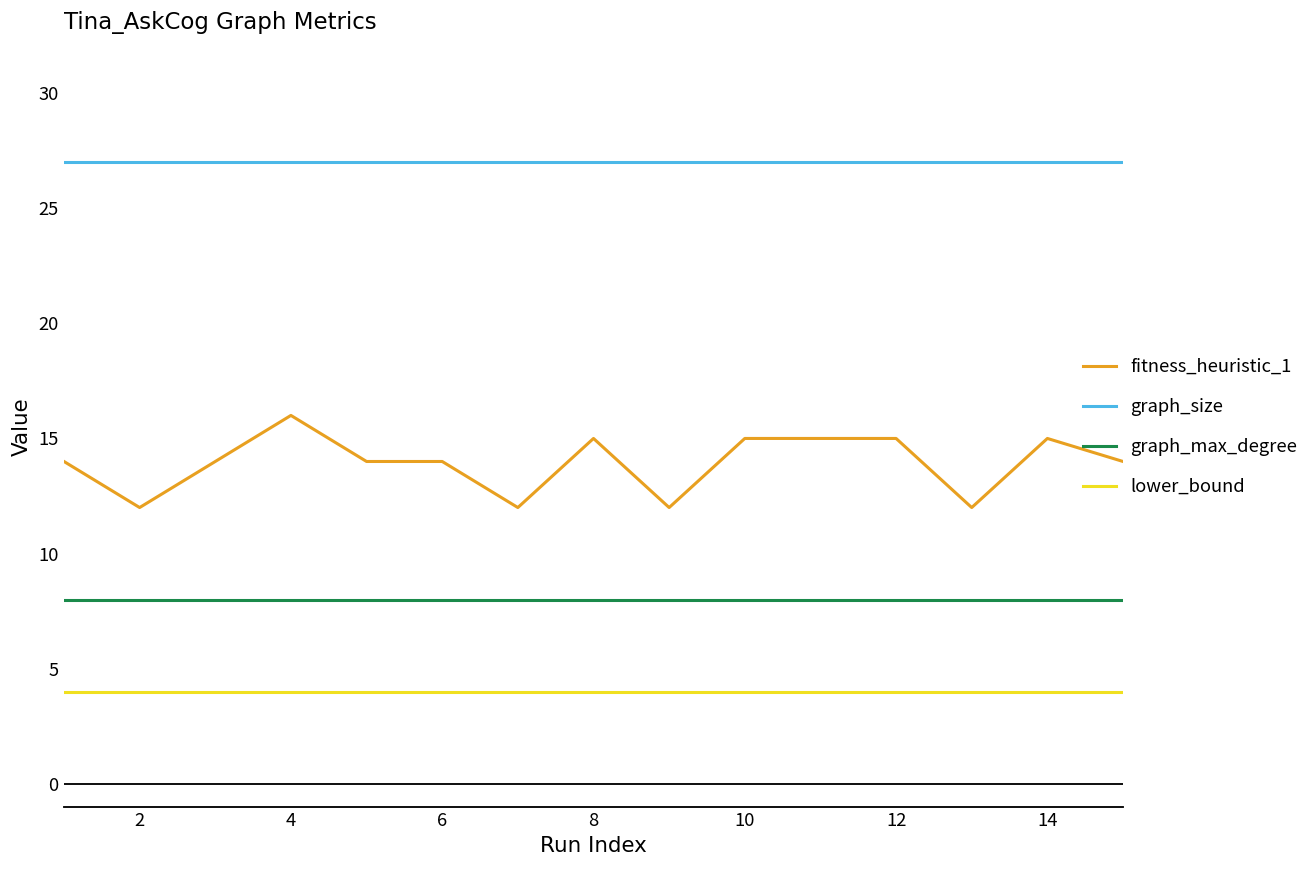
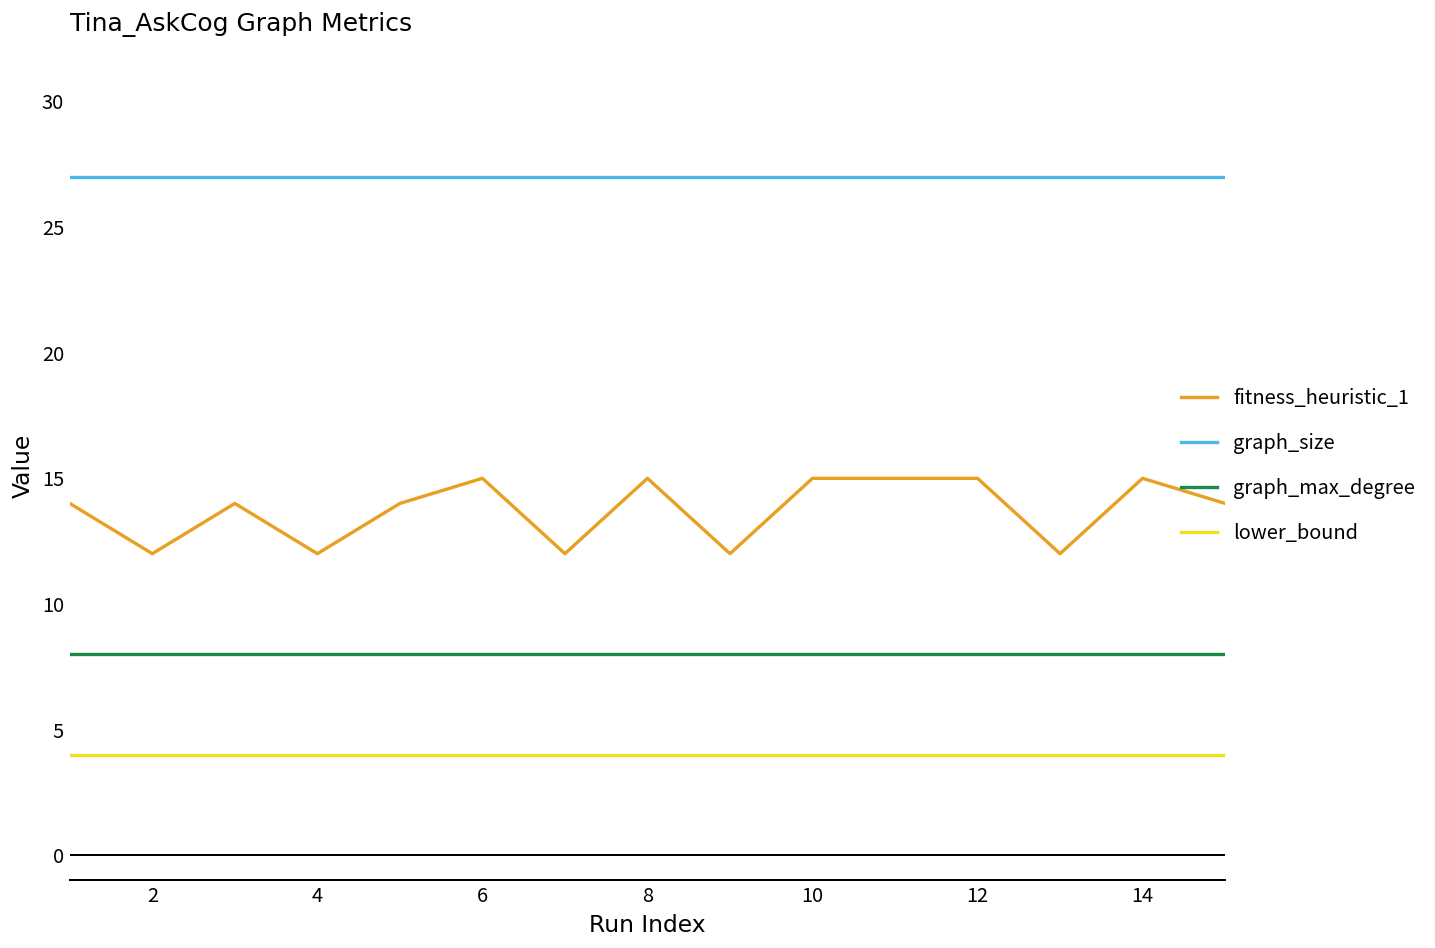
  {
    "fitness_heuristic_1": {
      "2": 12,
-     "4": 16,
-     "6": 14,
+     "4": 12,
+     "6": 15,
      "8": 15,
      "10": 15,
      "12": 15,
      "14": 15
    },
    "graph_size": {
      "2": 27,
      "4": 27,
      "6": 27,
      "8": 27,
      "10": 27,
      "12": 27,
      "14": 27
    },
    "graph_max_degree": {
      "2": 8,
      "4": 8,
      "6": 8,
      "8": 8,
      "10": 8,
      "12": 8,
      "14": 8
    },
    "lower_bound": {
      "2": 4,
      "4": 4,
      "6": 4,
      "8": 4,
      "10": 4,
      "12": 4,
      "14": 4
    }
  }
